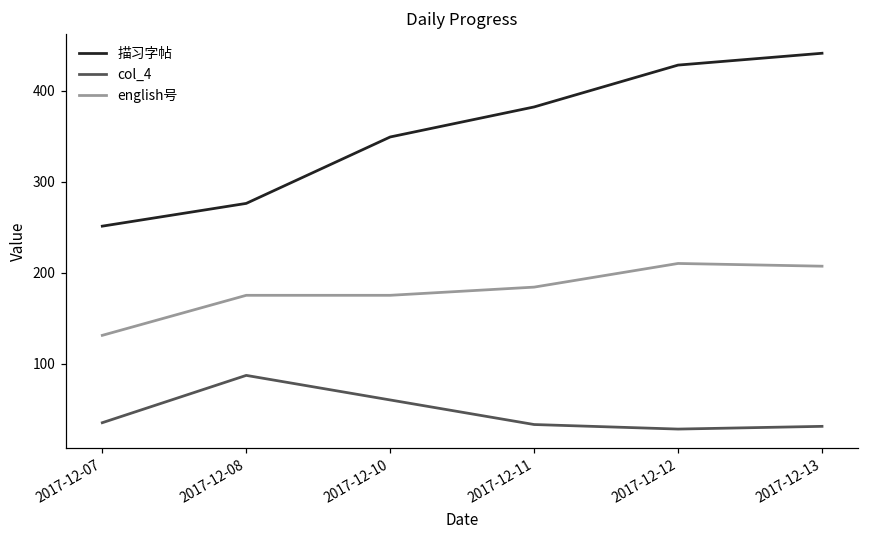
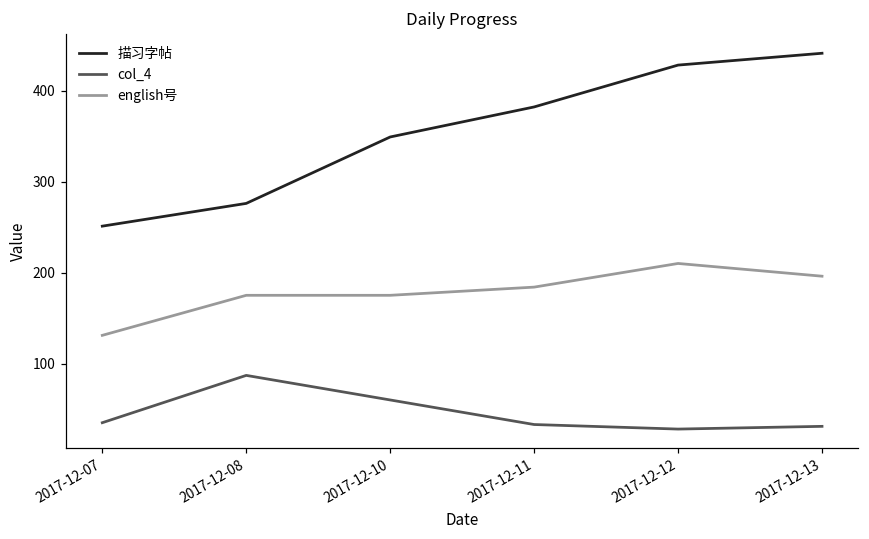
  {
    "描习字帖": {
      "2017-12-07": 250,
      "2017-12-08": 280,
      "2017-12-10": 350,
      "2017-12-11": 380,
      "2017-12-12": 430,
      "2017-12-13": 440
    },
    "col_4": {
      "2017-12-07": 40,
      "2017-12-08": 90,
      "2017-12-10": 60,
      "2017-12-11": 30,
      "2017-12-12": 30,
      "2017-12-13": 30
    },
    "english号": {
      "2017-12-07": 130,
      "2017-12-08": 180,
      "2017-12-10": 180,
      "2017-12-11": 180,
      "2017-12-12": 210,
-     "2017-12-13": 210
+     "2017-12-13": 200
    }
  }
